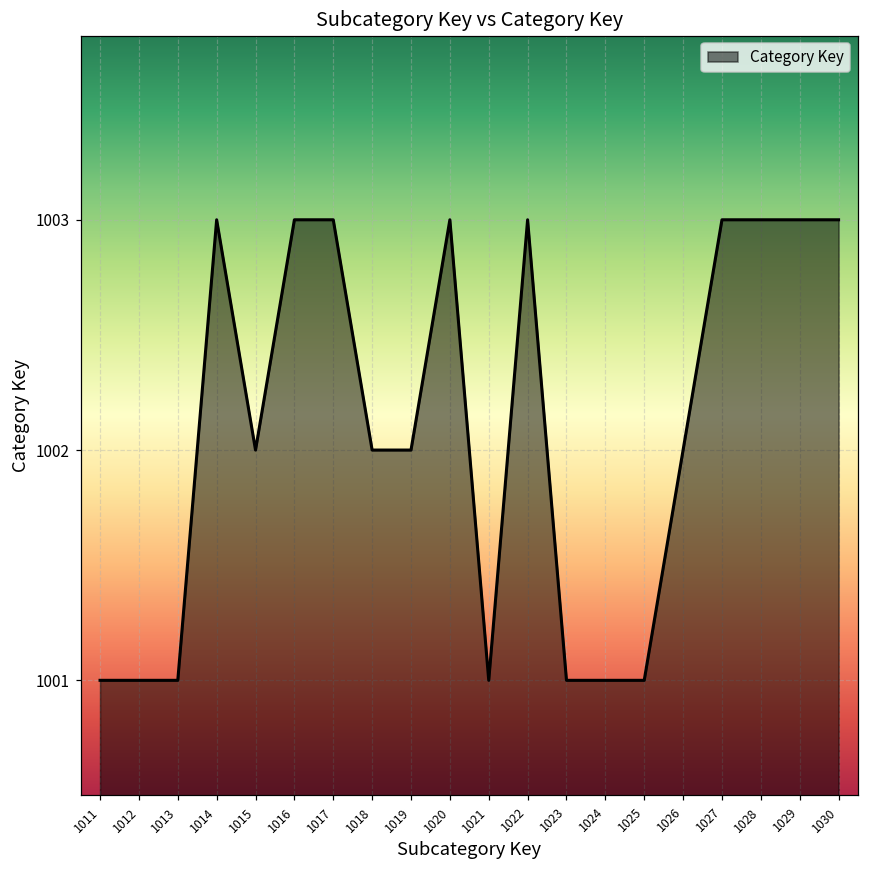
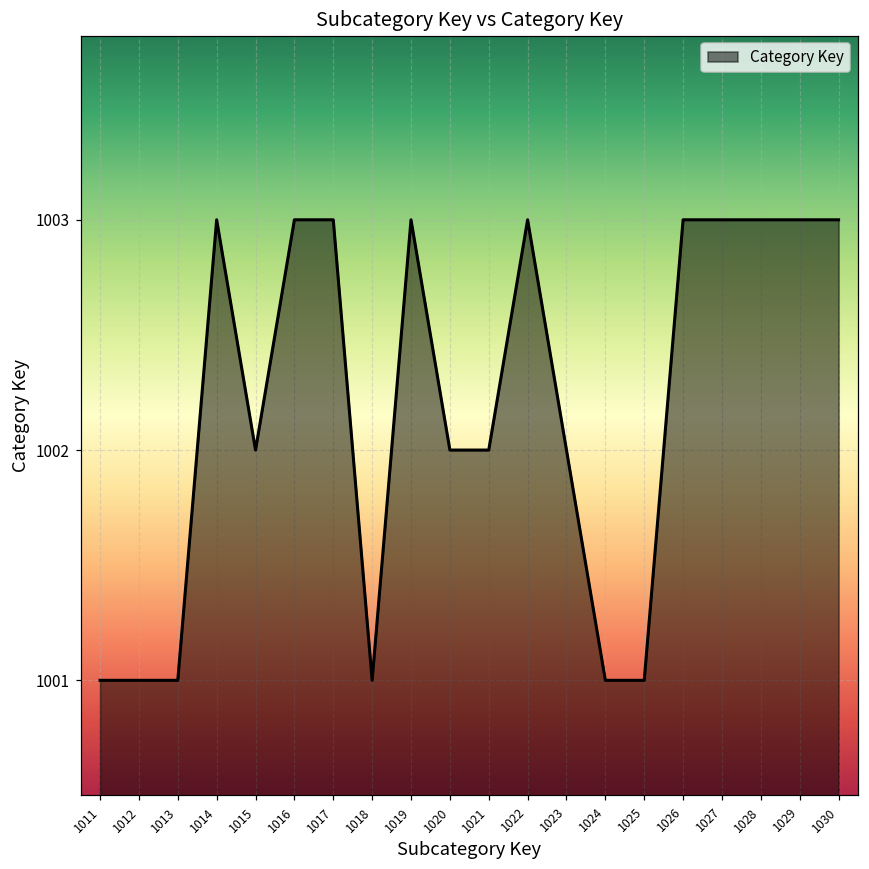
  {
    "1011": 1001,
    "1012": 1001,
    "1013": 1001,
    "1014": 1003,
    "1015": 1002,
    "1016": 1003,
    "1017": 1003,
-   "1018": 1002,
-   "1019": 1002,
-   "1020": 1003,
-   "1021": 1001,
+   "1018": 1001,
+   "1019": 1003,
+   "1020": 1002,
+   "1021": 1002,
    "1022": 1003,
-   "1023": 1001,
+   "1023": 1002,
    "1024": 1001,
    "1025": 1001,
-   "1026": 1002,
+   "1026": 1003,
    "1027": 1003,
    "1028": 1003,
    "1029": 1003,
    "1030": 1003
  }
